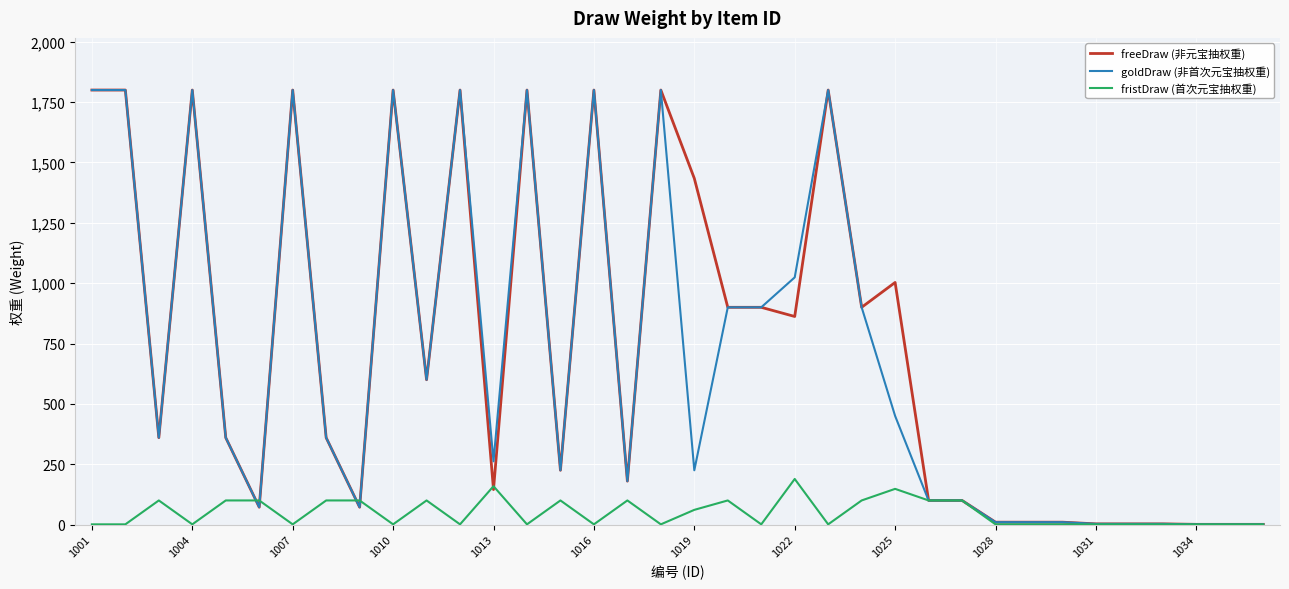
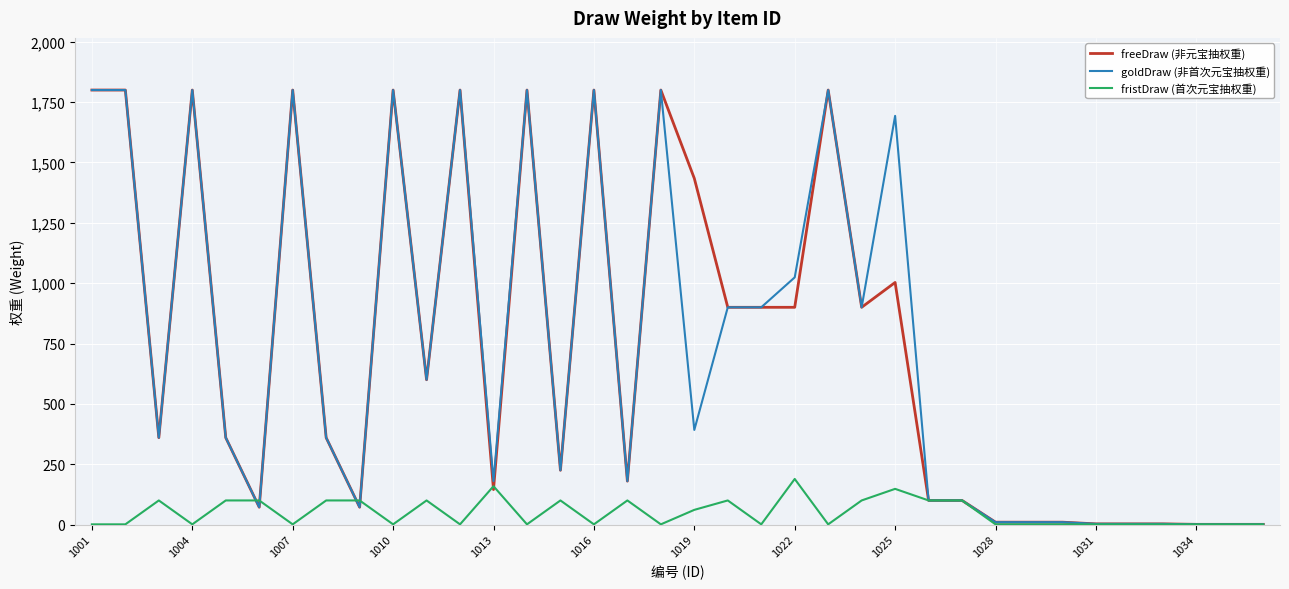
  {
    "freeDraw (非元宝抽权重)": {
      "1013": "150",
      "1019": "1,430",
-     "1022": "860",
+     "1022": "900",
      "1025": "1,000"
    },
    "goldDraw (非首次元宝抽权重)": {
-     "1013": "260",
-     "1019": "230",
+     "1013": "180",
+     "1019": "390",
      "1022": "1,020",
-     "1025": "450"
+     "1025": "1,690"
    },
    "fristDraw (首次元宝抽权重)": {
      "1001": "0",
      "1004": "0",
      "1007": "0",
      "1010": "0",
      "1013": "160",
      "1016": "0",
      "1019": "60",
      "1022": "190",
      "1025": "150"
    }
  }
